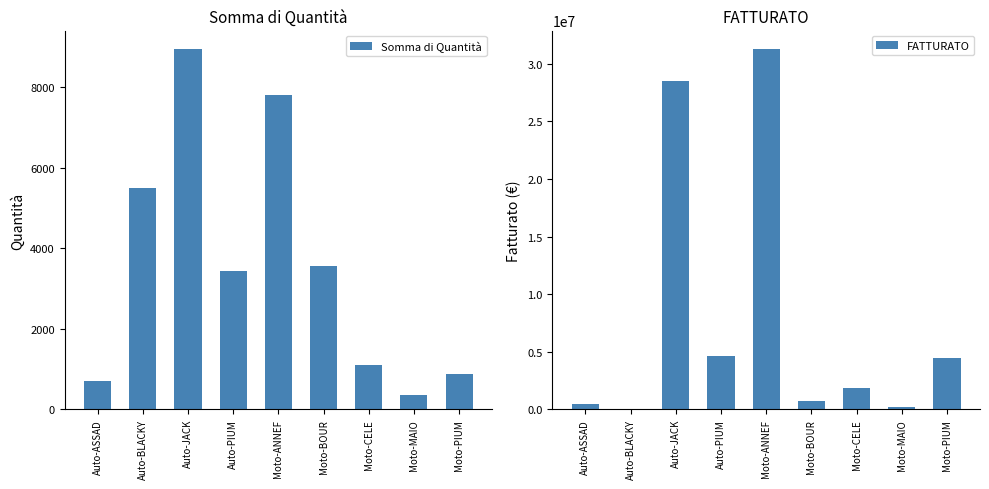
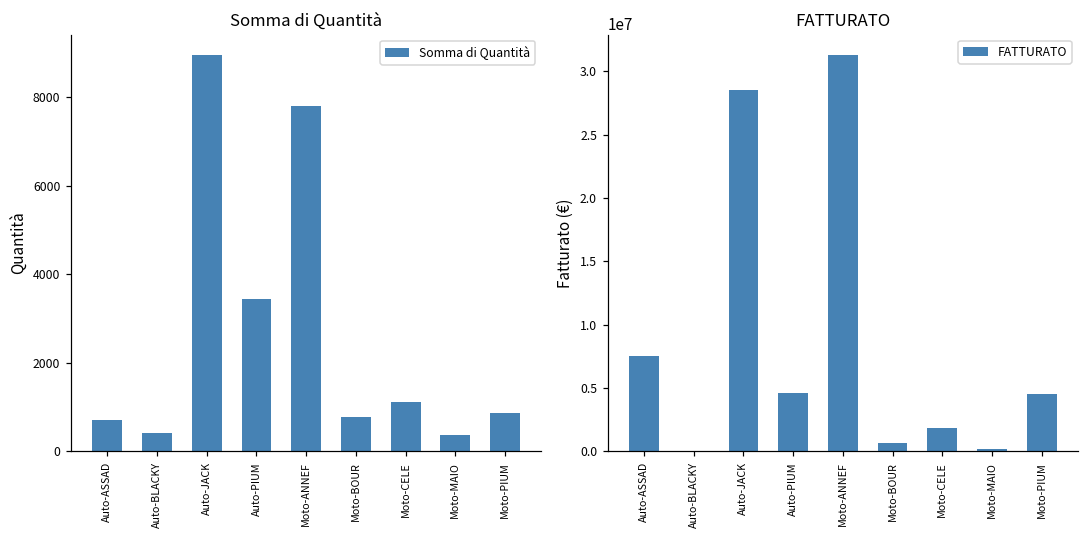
  {
    "Somma di Quantità": {
      "Auto-ASSAD": 700,
-     "Auto-BLACKY": 5500,
+     "Auto-BLACKY": 400,
      "Auto-JACK": 9000,
      "Auto-PIUM": 3400,
      "Moto-ANNEF": 7800,
-     "Moto-BOUR": 3600,
+     "Moto-BOUR": 800,
      "Moto-CELE": 1100,
      "Moto-MAIO": 400,
      "Moto-PIUM": 900
    },
    "FATTURATO": {
-     "Auto-ASSAD": 400000,
+     "Auto-ASSAD": 7500000,
      "Auto-JACK": 28500000,
      "Auto-PIUM": 4600000,
      "Moto-ANNEF": 31300000,
      "Moto-BOUR": 700000,
      "Moto-CELE": 1800000,
      "Moto-PIUM": 4500000
    }
  }
